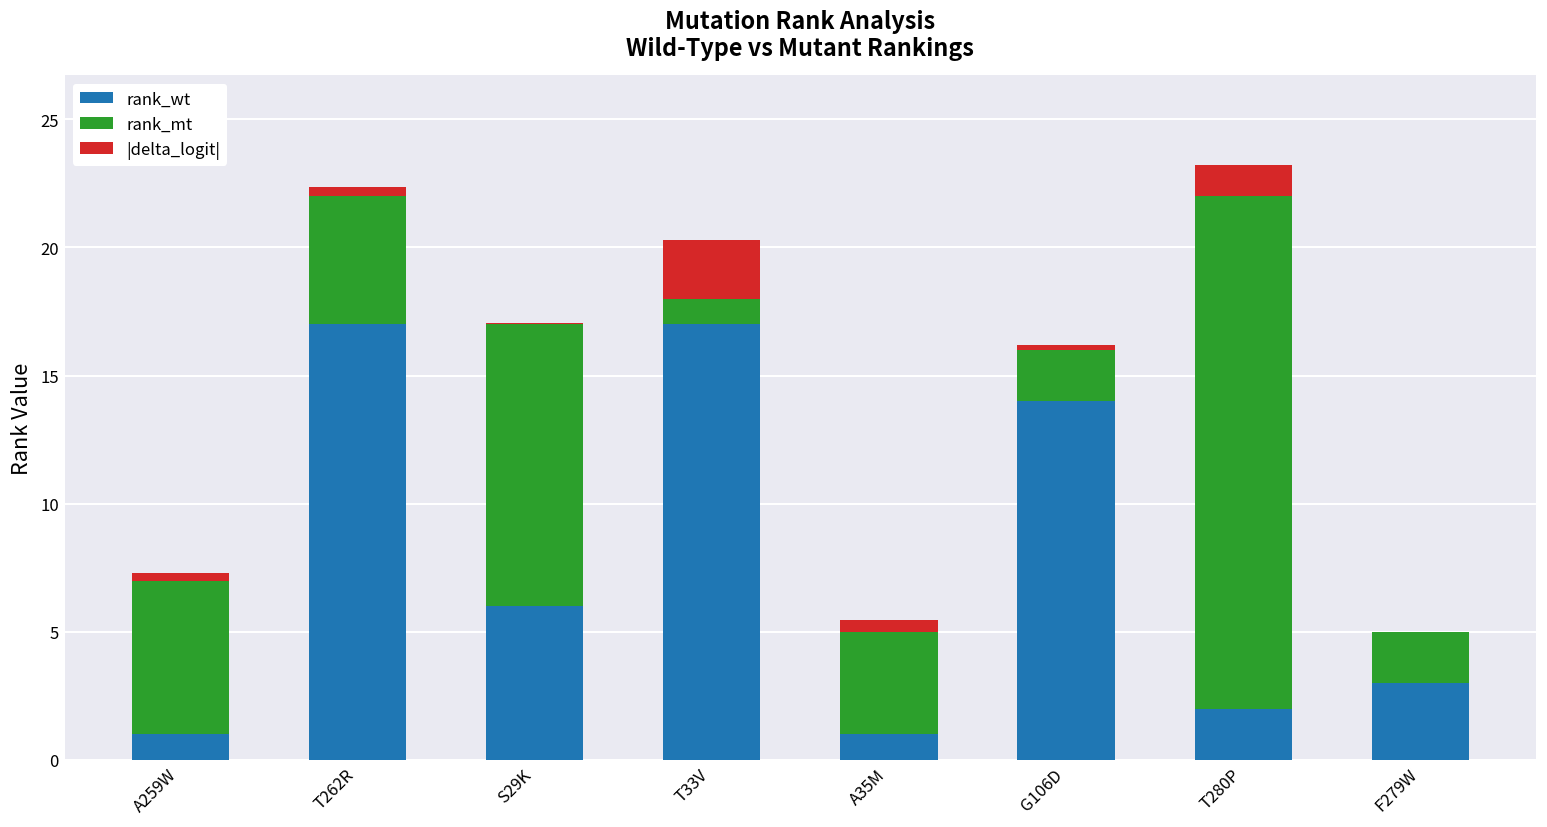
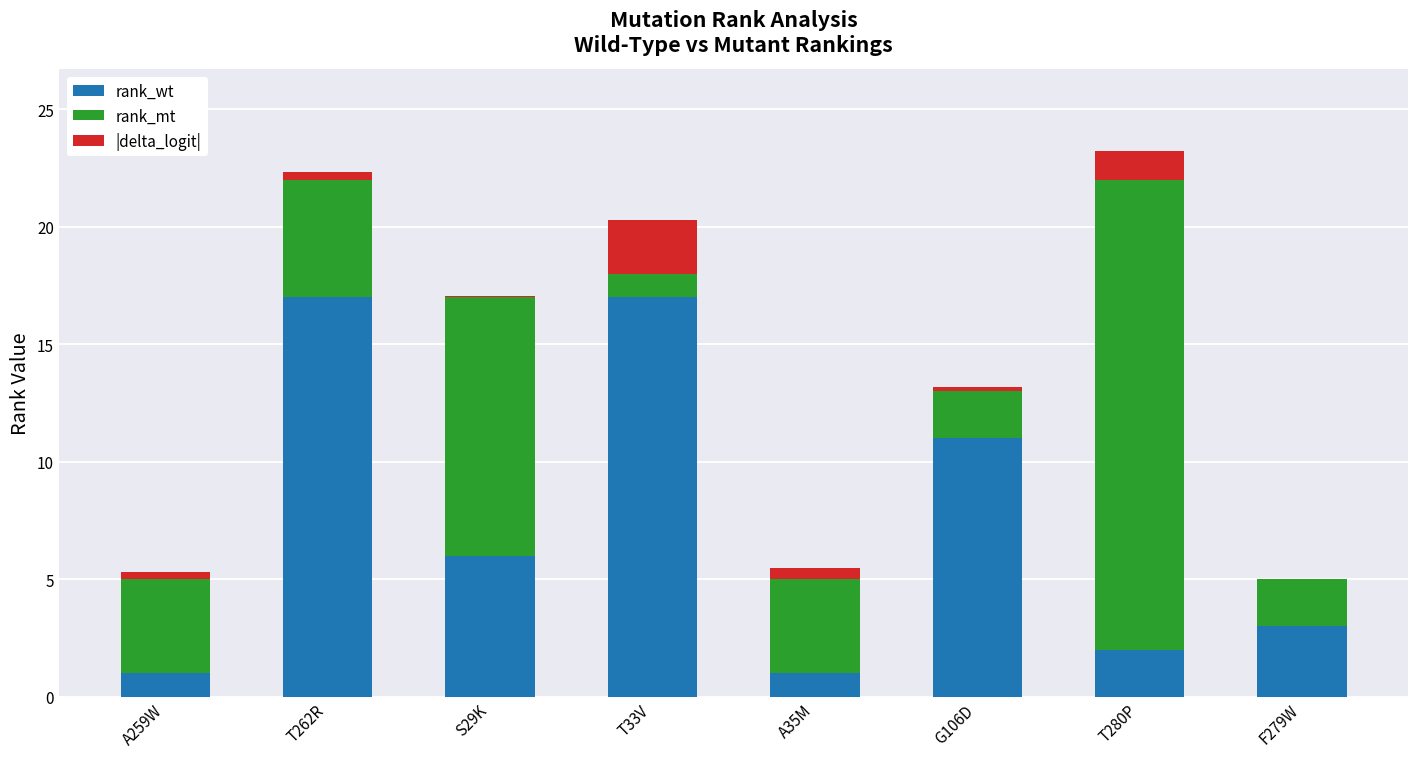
  {
    "rank_wt": {
      "A259W": 1,
      "T262R": 17,
      "S29K": 6,
      "T33V": 17,
      "A35M": 1,
-     "G106D": 14,
+     "G106D": 11,
      "T280P": 2,
      "F279W": 3
    },
    "rank_mt": {
-     "A259W": 6,
+     "A259W": 4,
      "T262R": 5,
      "S29K": 11,
      "T33V": 1,
      "A35M": 4,
      "G106D": 2,
      "T280P": 20,
      "F279W": 2
    },
    "|delta_logit|": {
      "A259W": 0.3,
      "T262R": 0.4,
      "T33V": 2.3,
      "A35M": 0.5,
      "G106D": 0.2,
      "T280P": 1.2
    }
  }
